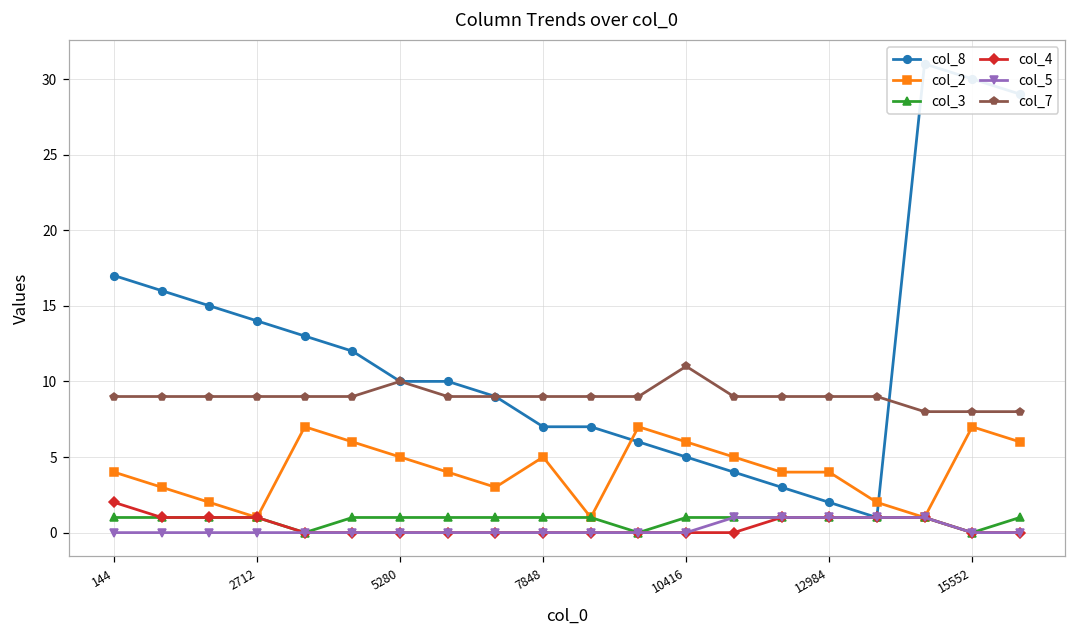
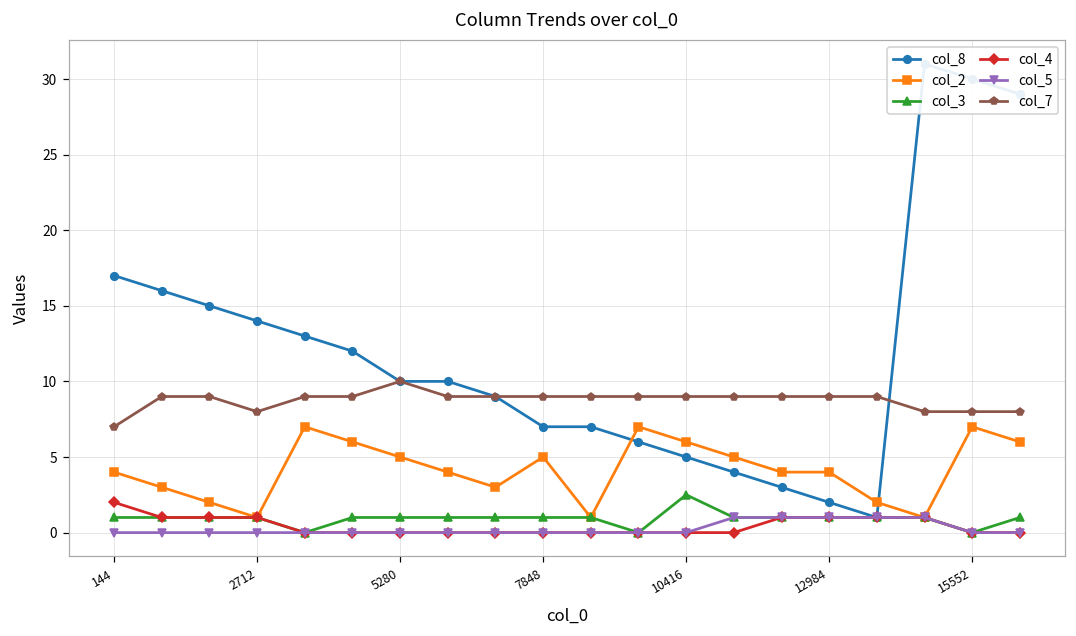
  {
    "col_8": {
      "144": 17.0,
      "2712": 14.0,
      "7848": 7.0,
      "10416": 5.0,
      "12984": 2.0
    },
    "col_2": {
      "144": 4.0,
      "5280": 5.0,
      "7848": 5.0,
      "10416": 6.0,
      "12984": 4.0,
      "15552": 7.0
    },
    "col_3": {
      "144": 1.0,
      "5280": 1.0,
      "7848": 1.0,
-     "10416": 1.0
+     "10416": 2.5
    },
    "col_4": {
      "144": 2.0
    },
    "col_5": {
      "144": 0.0,
      "2712": 0.0
    },
    "col_7": {
-     "144": 9,
-     "2712": 9,
+     "144": 7,
+     "2712": 8,
      "7848": 9,
-     "10416": 11,
+     "10416": 9,
      "12984": 9,
      "15552": 8
    }
  }
